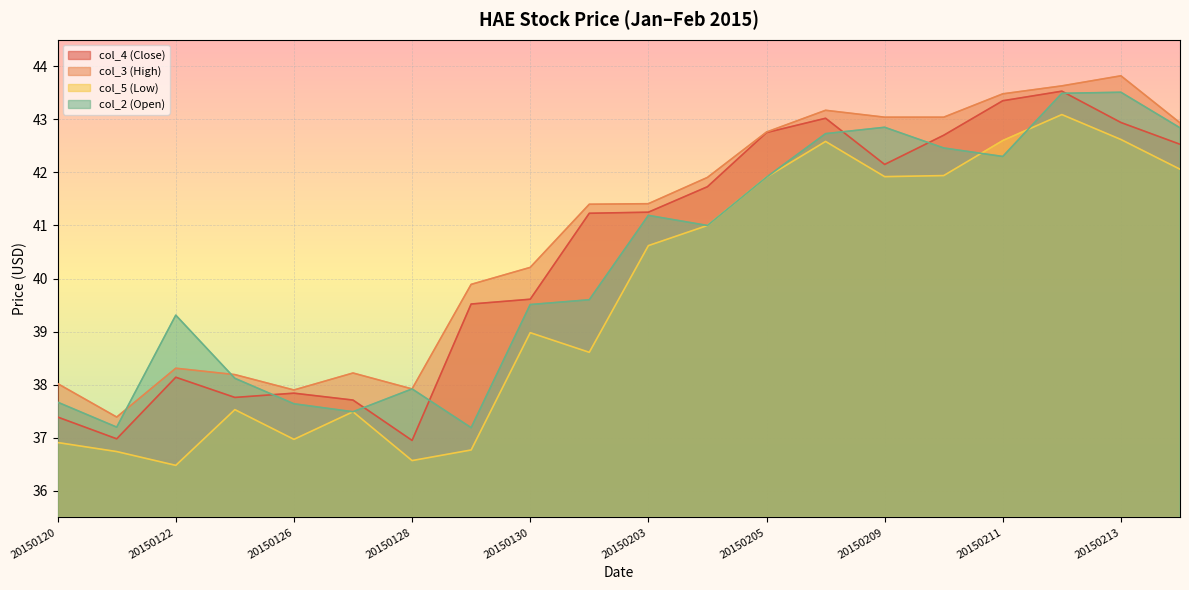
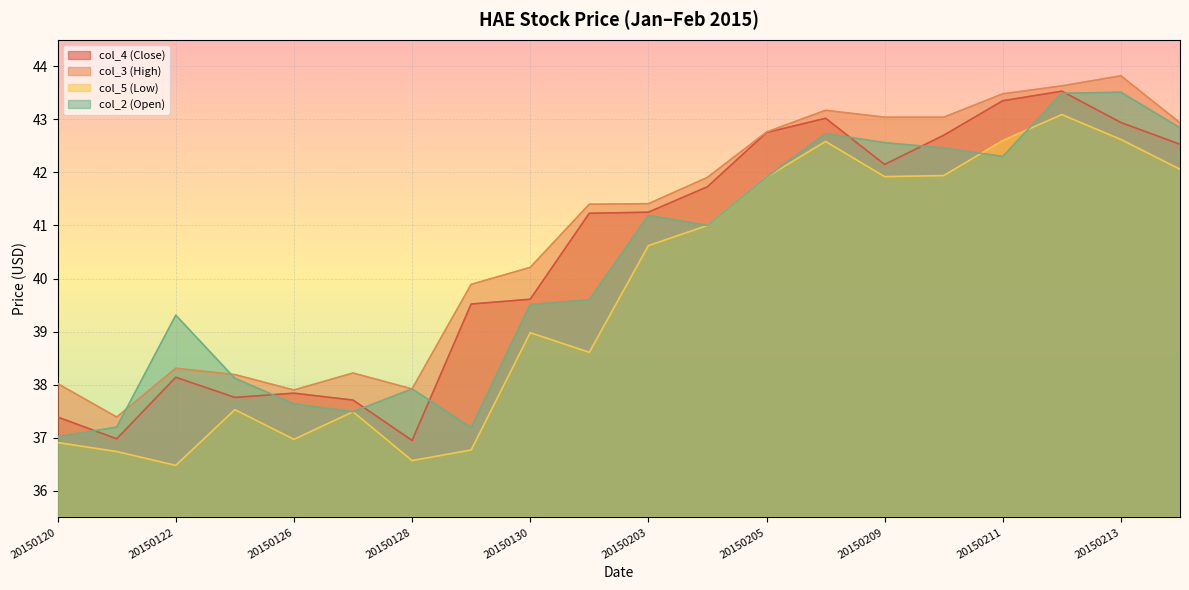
  {
    "col_2 (Open)": {
-     "20150120": 37.7,
+     "20150120": 37.0,
      "20150122": 39.3,
      "20150126": 37.6,
      "20150130": 39.5,
      "20150203": 41.2,
-     "20150209": 42.9,
+     "20150209": 42.6,
      "20150211": 42.3,
      "20150213": 43.5
    }
  }
